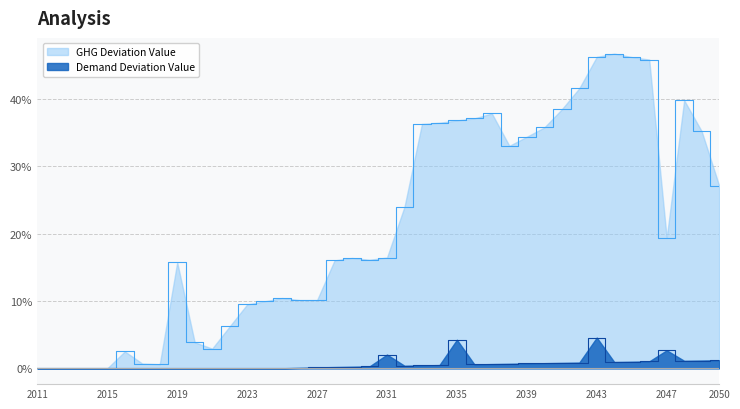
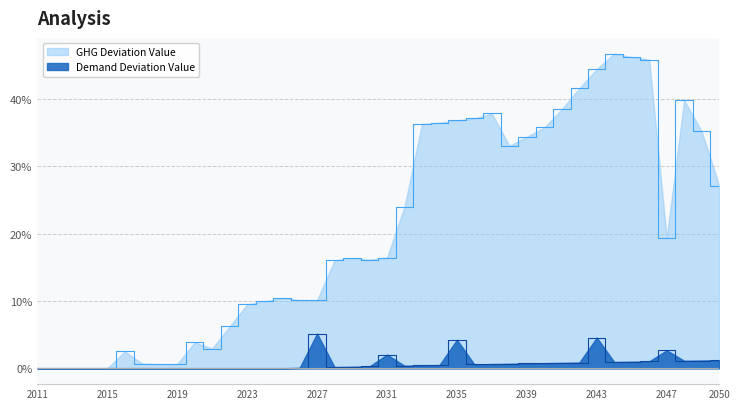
  {
    "GHG Deviation Value": {
-     "2019": "16%",
+     "2019": "1%",
      "2023": "9%",
      "2027": "10%",
      "2031": "16%",
      "2035": "37%",
      "2039": "34%",
-     "2043": "46%",
+     "2043": "44%",
      "2047": "19%",
      "2050": "27%"
    },
    "Demand Deviation Value": {
      "2019": "0%",
      "2023": "0%",
-     "2027": "0%",
+     "2027": "5%",
      "2031": "2%",
      "2035": "4%",
      "2039": "1%",
      "2043": "5%",
      "2047": "3%",
      "2050": "1%"
    }
  }
